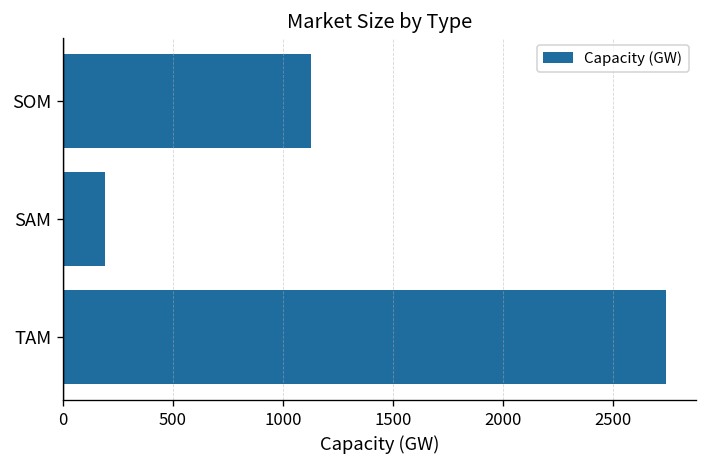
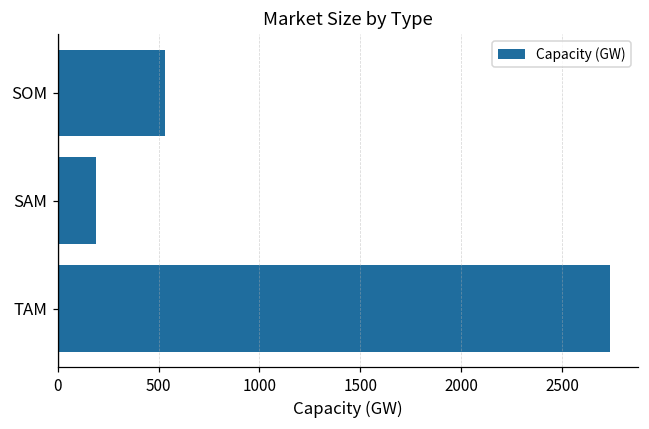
  {
-   "SOM": 1130,
+   "SOM": 530,
    "SAM": 190,
    "TAM": 2740
  }
